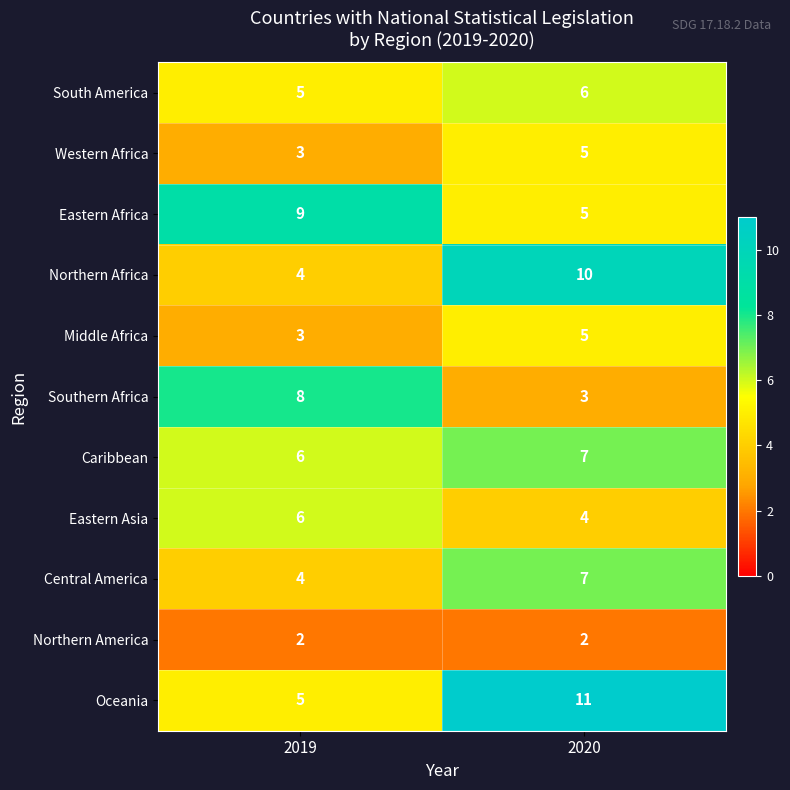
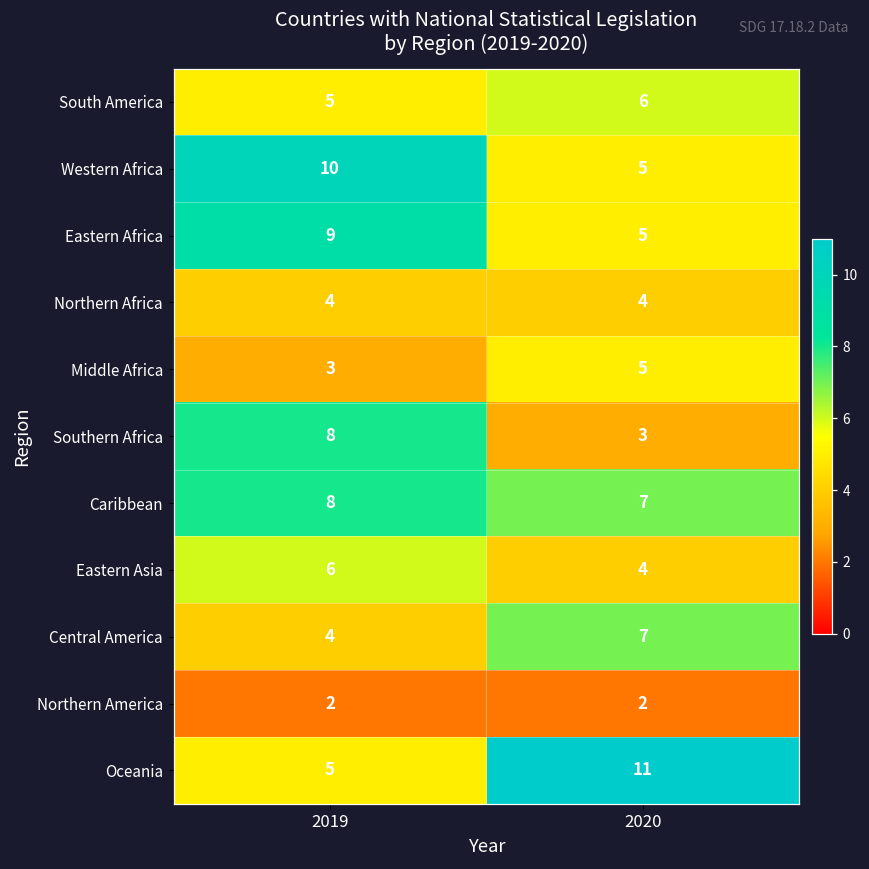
  {
    "South America": {
      "2019": 5,
      "2020": 6
    },
    "Western Africa": {
-     "2019": 3,
+     "2019": 10,
      "2020": 5
    },
    "Eastern Africa": {
      "2019": 9,
      "2020": 5
    },
    "Northern Africa": {
      "2019": 4,
-     "2020": 10
+     "2020": 4
    },
    "Middle Africa": {
      "2019": 3,
      "2020": 5
    },
    "Southern Africa": {
      "2019": 8,
      "2020": 3
    },
    "Caribbean": {
-     "2019": 6,
+     "2019": 8,
      "2020": 7
    },
    "Eastern Asia": {
      "2019": 6,
      "2020": 4
    },
    "Central America": {
      "2019": 4,
      "2020": 7
    },
    "Northern America": {
      "2019": 2,
      "2020": 2
    },
    "Oceania": {
      "2019": 5,
      "2020": 11
    }
  }
